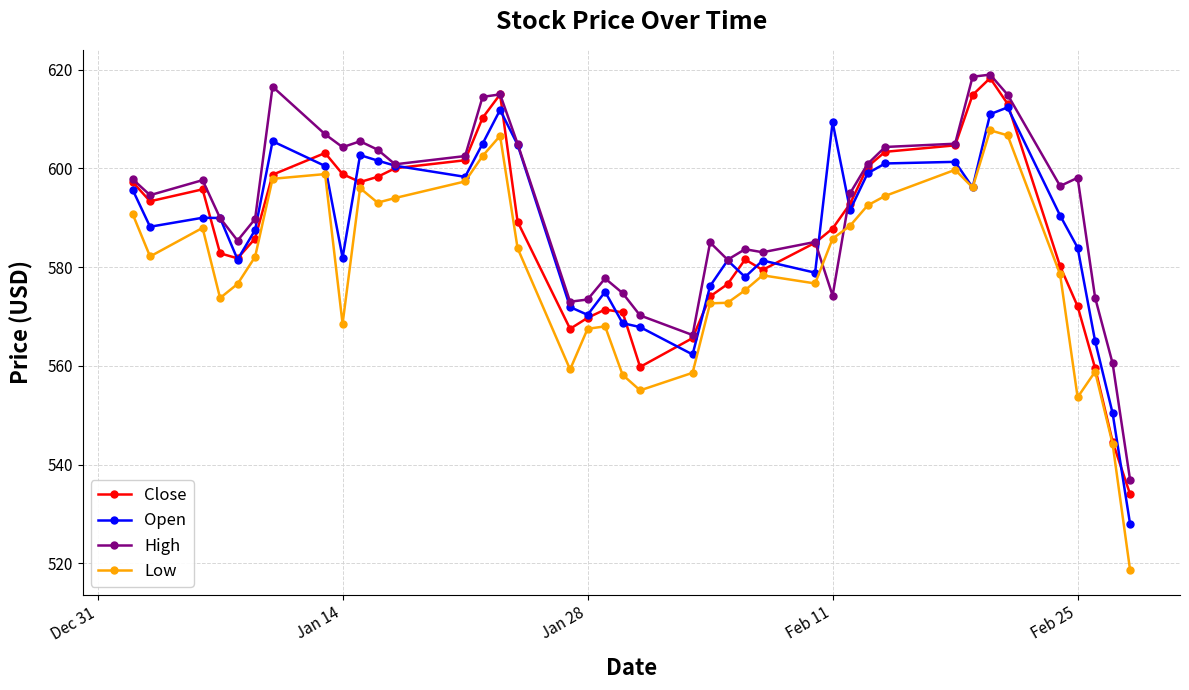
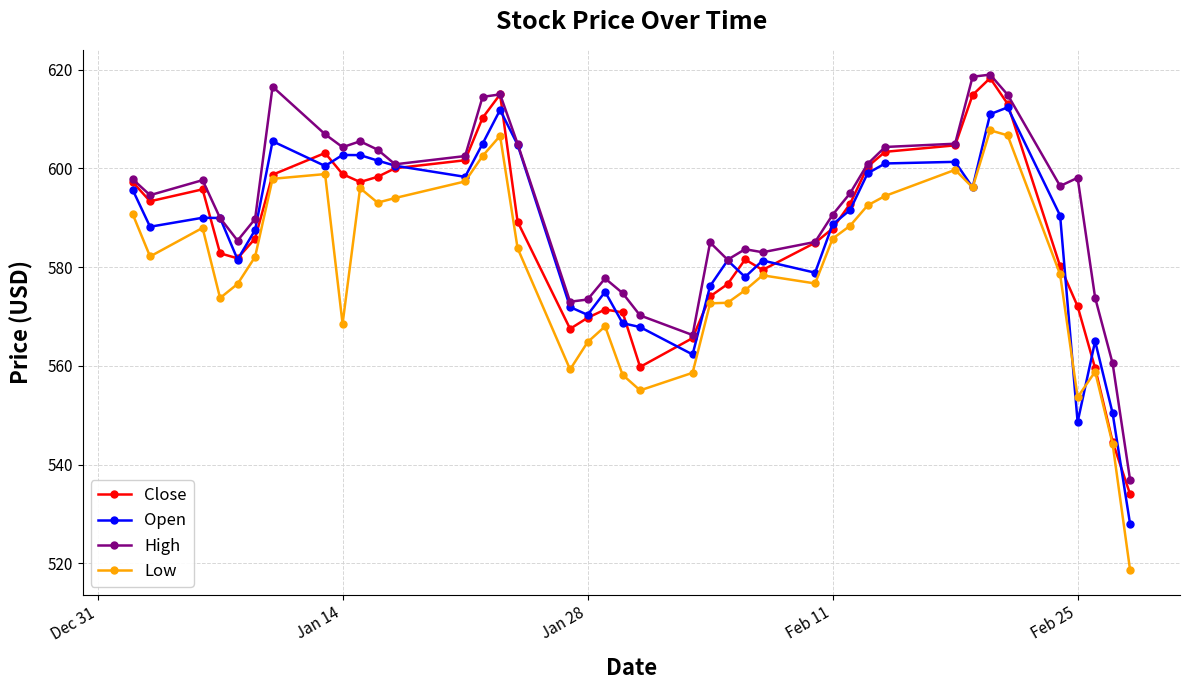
  {
    "Close": {
      "Jan 14": 599,
      "Jan 28": 570,
      "Feb 11": 588,
      "Feb 25": 572
    },
    "Open": {
-     "Jan 14": 582,
+     "Jan 14": 603,
      "Jan 28": 570,
-     "Feb 11": 609,
-     "Feb 25": 584
+     "Feb 11": 589,
+     "Feb 25": 549
    },
    "High": {
      "Jan 14": 604,
      "Jan 28": 573,
-     "Feb 11": 574,
+     "Feb 11": 591,
      "Feb 25": 598
    },
    "Low": {
      "Jan 14": 569,
-     "Jan 28": 568,
+     "Jan 28": 565,
      "Feb 11": 586,
      "Feb 25": 554
    }
  }
